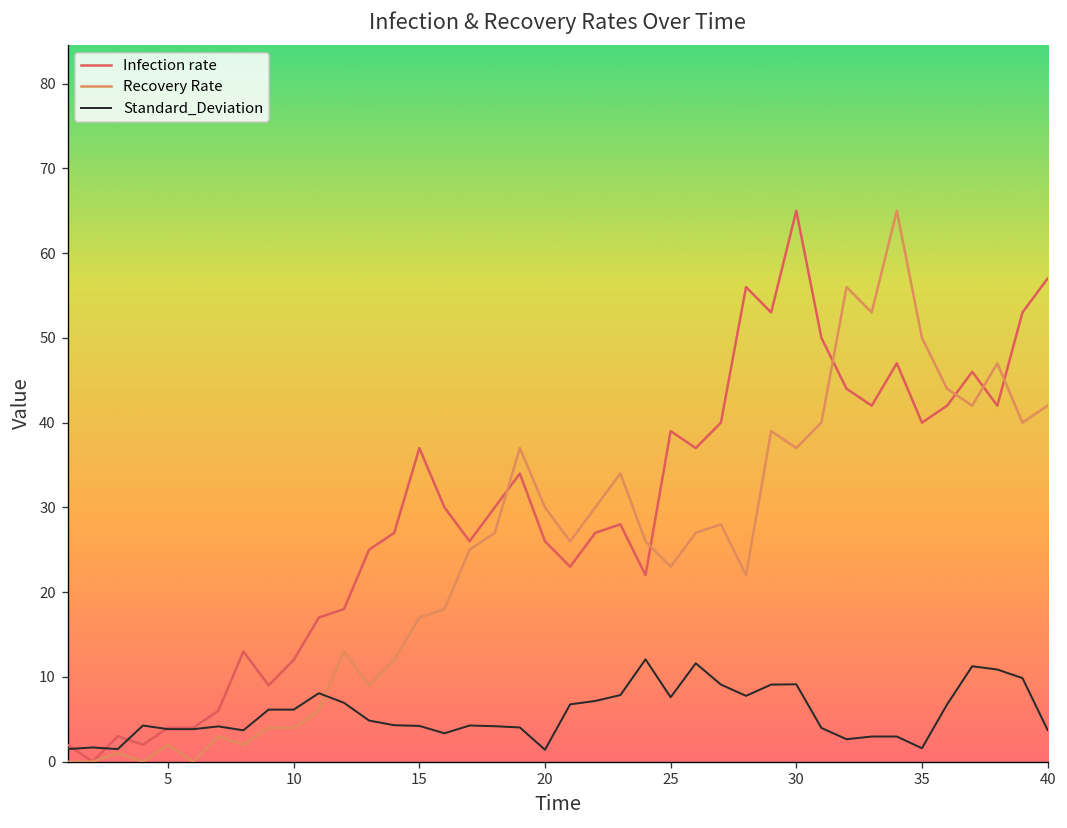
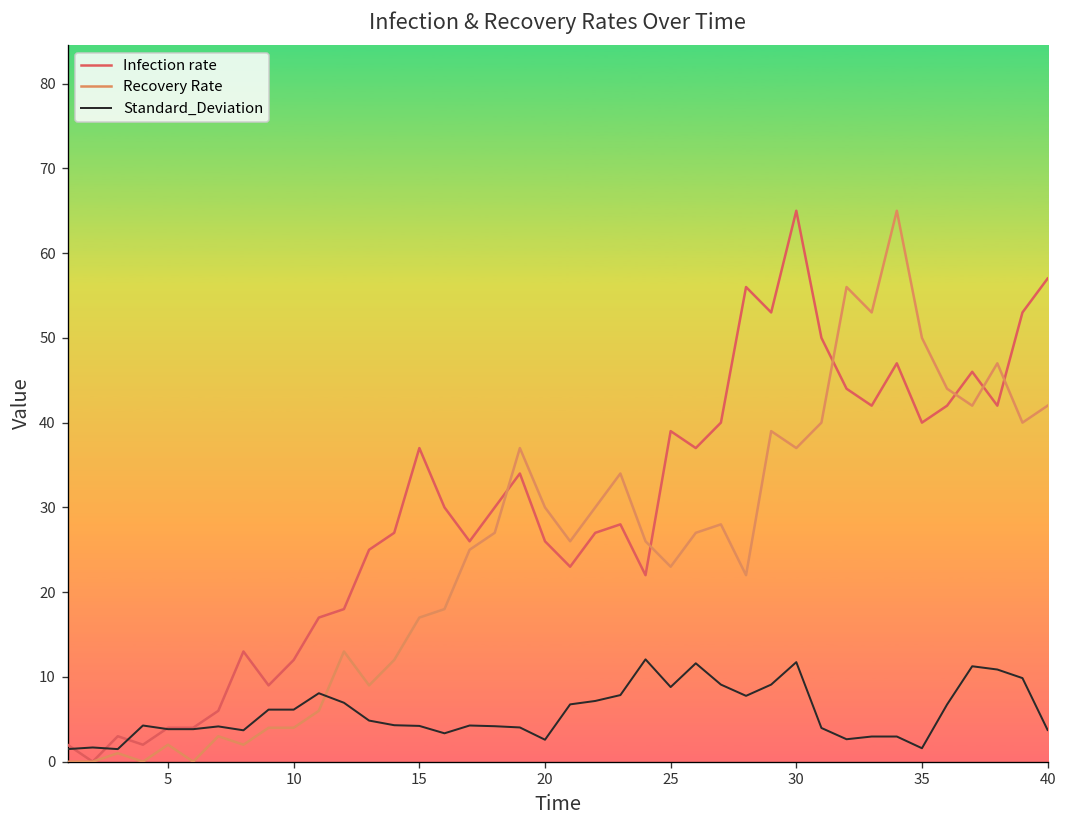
  {
    "Standard_Deviation": {
      "10": 6,
      "15": 4,
-     "20": 1,
-     "25": 8,
-     "30": 9,
+     "20": 3,
+     "25": 9,
+     "30": 12,
      "35": 2,
      "40": 4
    }
  }
